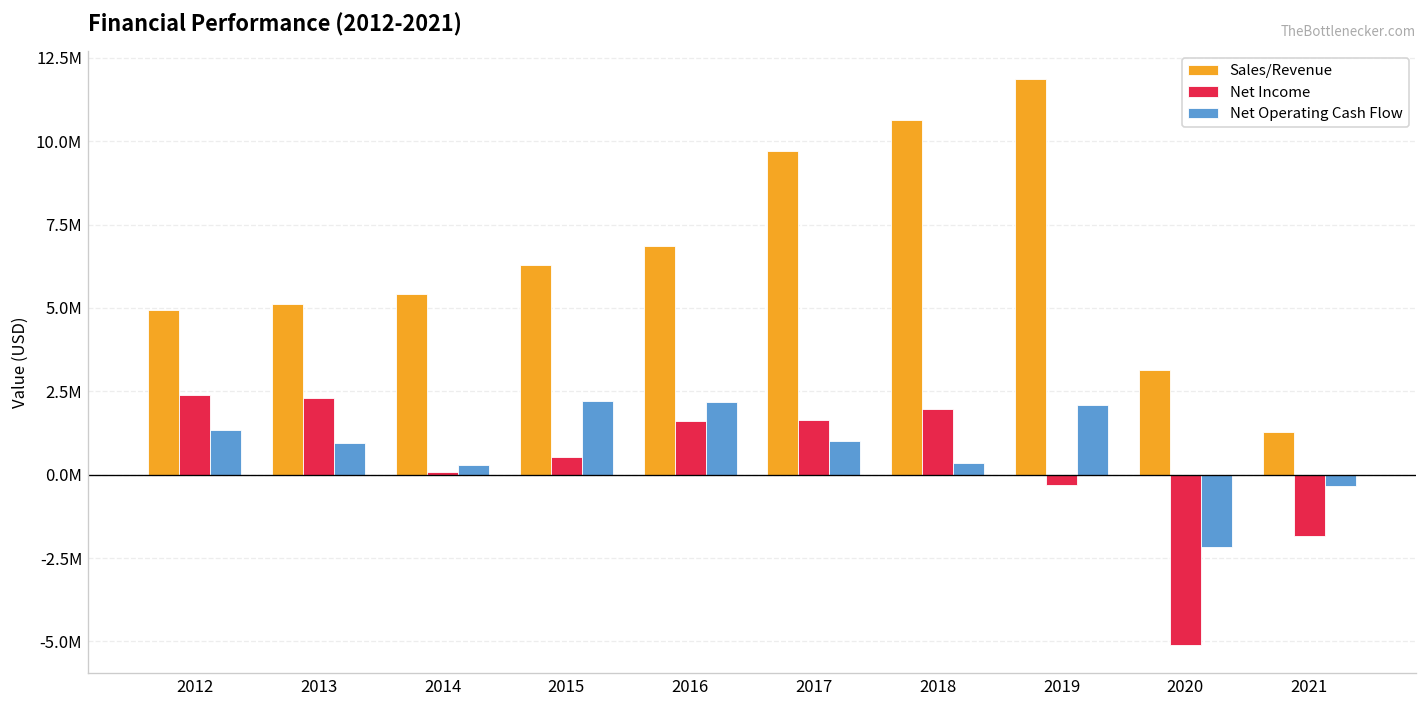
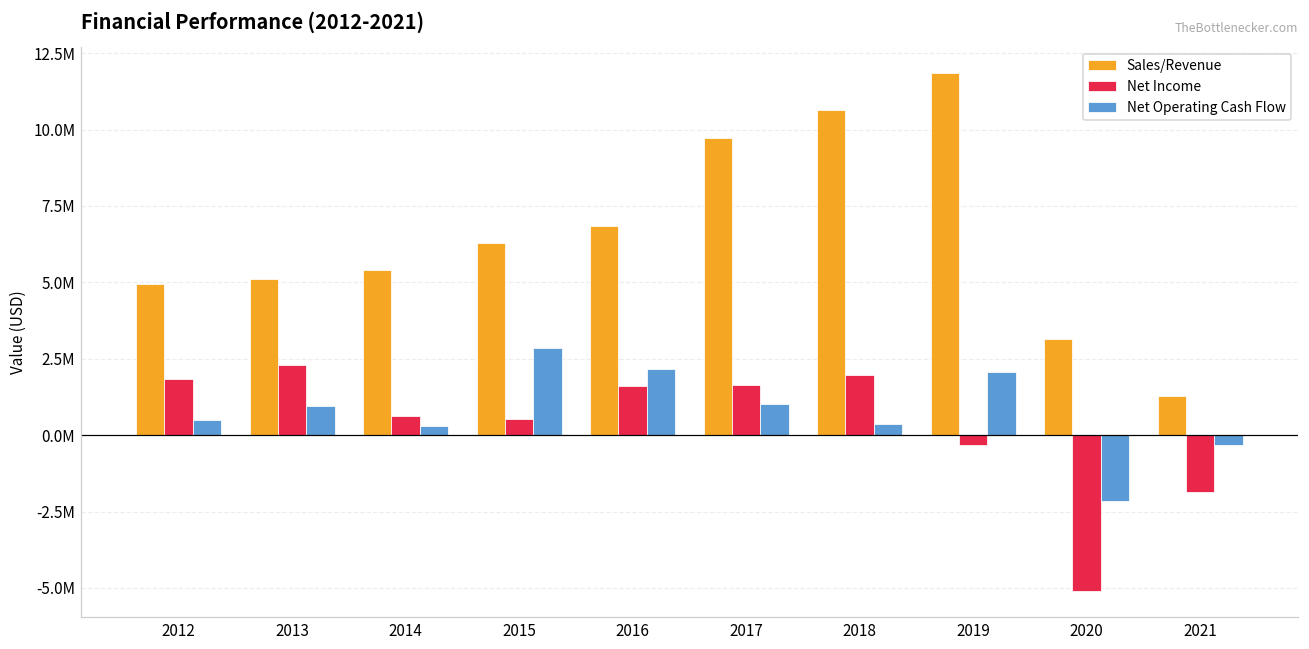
  {
    "Sales/Revenue": {
      "2012": 4900000,
      "2013": 5100000,
      "2014": 5400000,
      "2015": 6300000,
      "2016": 6800000,
      "2017": 9700000,
      "2018": 10600000,
      "2019": 11900000,
      "2020": 3100000,
      "2021": 1300000
    },
    "Net Income": {
-     "2012": 2400000,
+     "2012": 1800000,
      "2013": 2300000,
-     "2014": 100000,
+     "2014": 600000,
      "2015": 500000,
      "2016": 1600000,
      "2017": 1600000,
      "2018": 2000000,
      "2019": -300000,
      "2020": -5100000,
      "2021": -1800000
    },
    "Net Operating Cash Flow": {
-     "2012": 1400000,
+     "2012": 500000,
      "2013": 1000000,
      "2014": 300000,
-     "2015": 2200000,
+     "2015": 2800000,
      "2016": 2200000,
      "2017": 1000000,
      "2018": 400000,
      "2019": 2100000,
      "2020": -2200000,
      "2021": -300000
    }
  }
